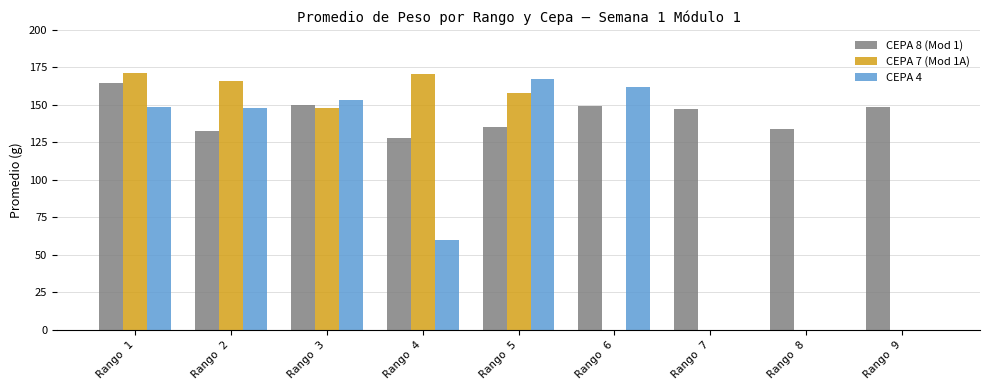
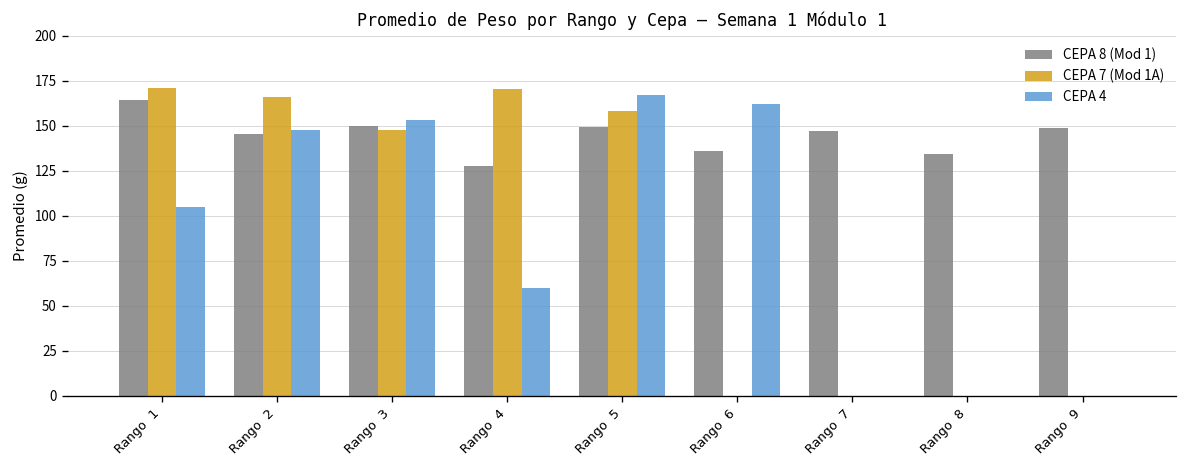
  {
    "CEPA 8 (Mod 1)": {
      "Rango 1": 164,
-     "Rango 2": 133,
+     "Rango 2": 146,
      "Rango 3": 150,
      "Rango 4": 128,
-     "Rango 5": 135,
-     "Rango 6": 149,
+     "Rango 5": 149,
+     "Rango 6": 136,
      "Rango 7": 147,
      "Rango 8": 134,
      "Rango 9": 149
    },
    "CEPA 7 (Mod 1A)": {
      "Rango 1": 171,
      "Rango 2": 166,
      "Rango 3": 148,
      "Rango 4": 170,
      "Rango 5": 158,
      "Rango 6": 0,
      "Rango 7": 0,
      "Rango 8": 0,
      "Rango 9": 0
    },
    "CEPA 4": {
-     "Rango 1": 149,
+     "Rango 1": 105,
      "Rango 2": 148,
      "Rango 3": 153,
      "Rango 4": 60,
      "Rango 5": 167,
      "Rango 6": 162,
      "Rango 7": 0,
      "Rango 8": 0,
      "Rango 9": 0
    }
  }
